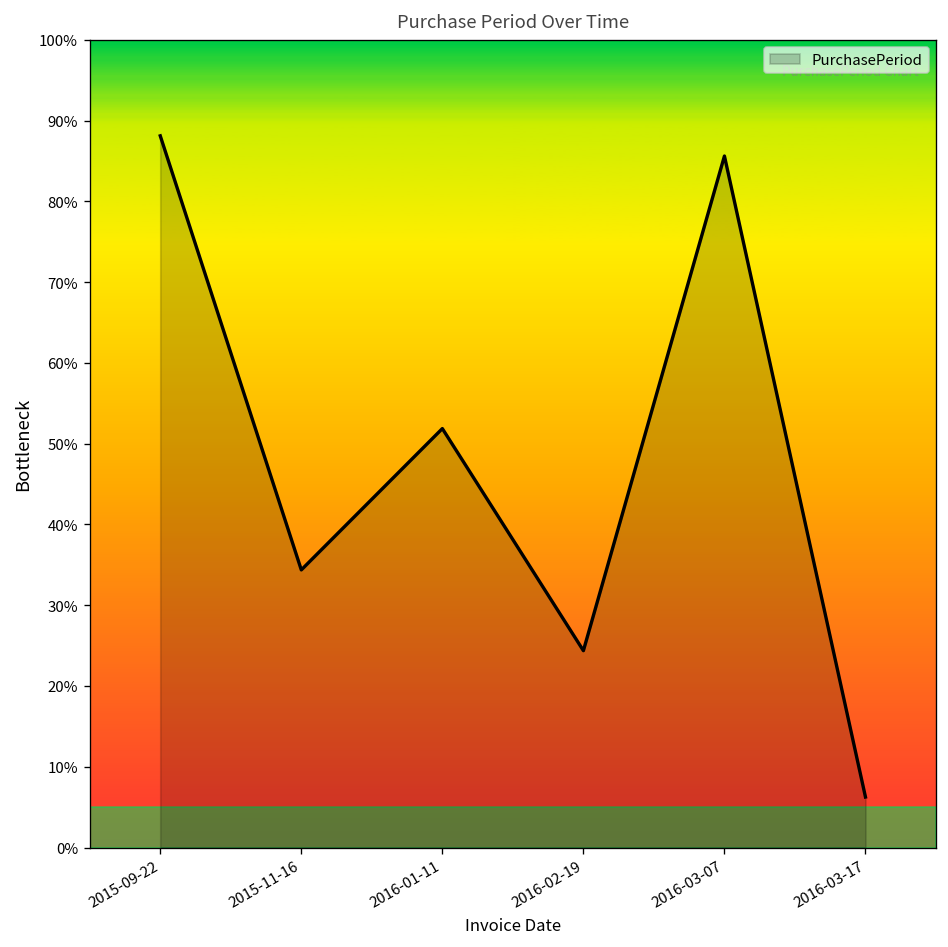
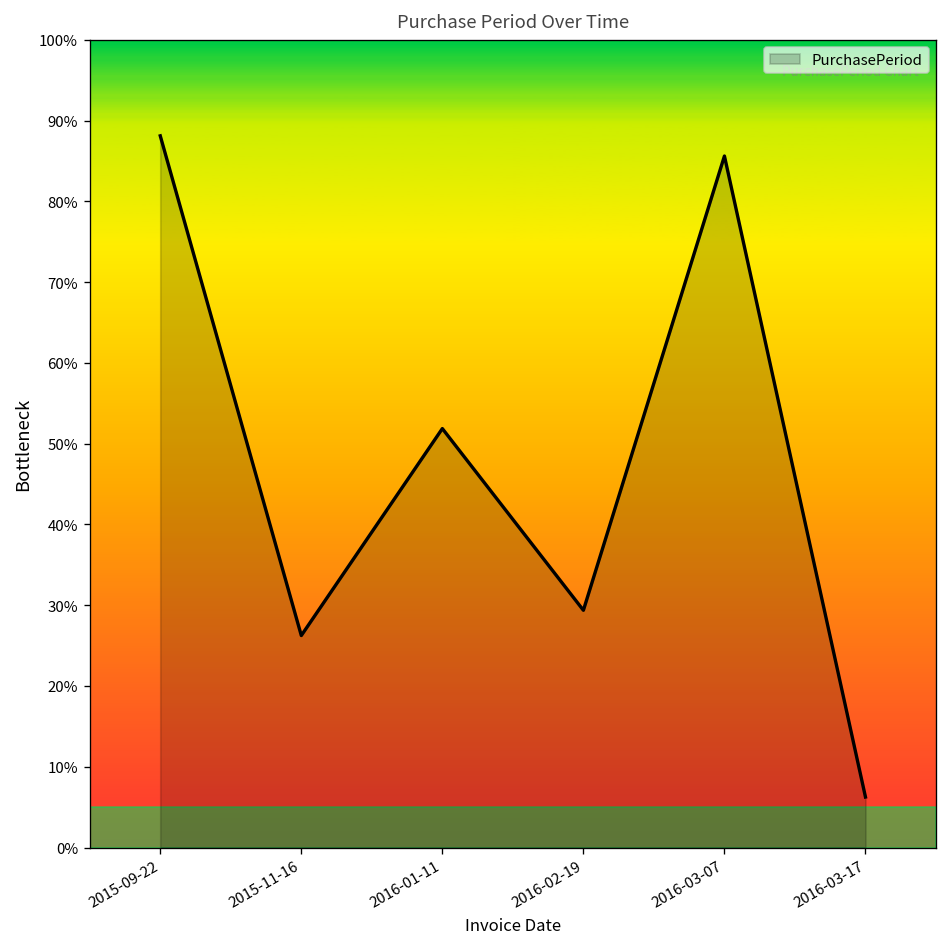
  {
    "2015-09-22": "88%",
-   "2015-11-16": "34%",
+   "2015-11-16": "26%",
    "2016-01-11": "52%",
-   "2016-02-19": "24%",
+   "2016-02-19": "29%",
    "2016-03-07": "86%",
    "2016-03-17": "6%"
  }
